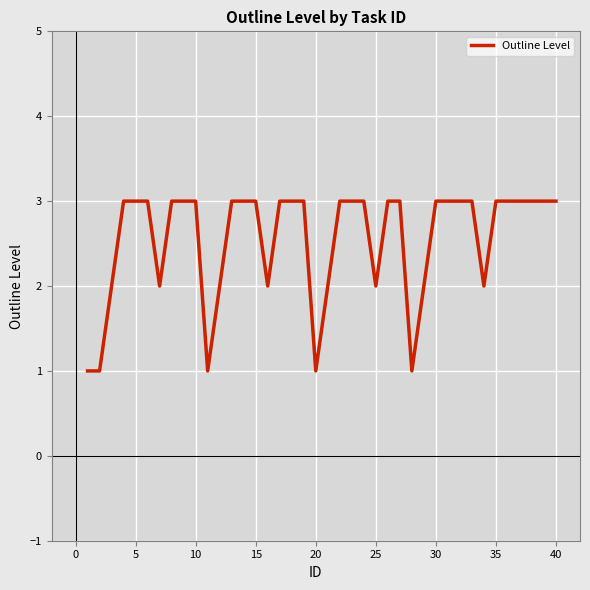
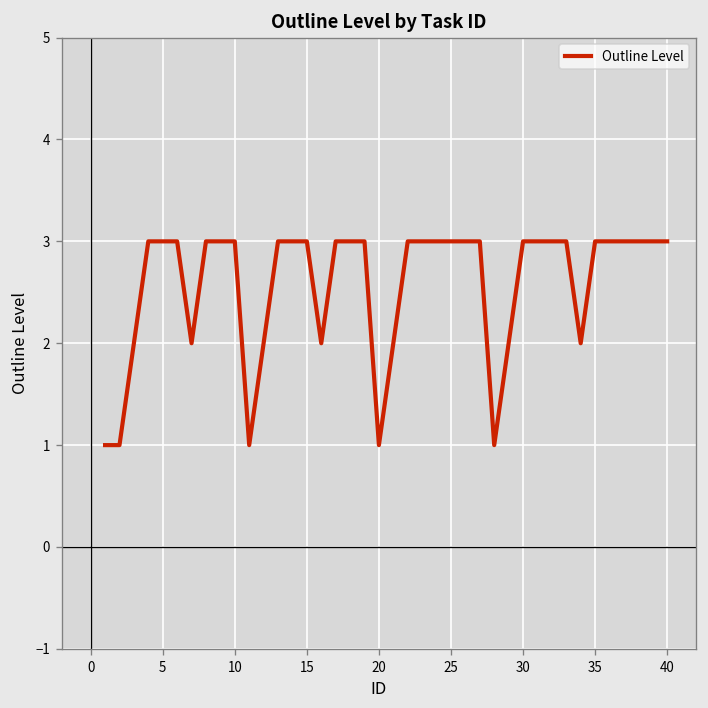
  {
    "5": 3,
    "10": 3,
    "15": 3,
    "20": 1,
-   "25": 2,
+   "25": 3,
    "30": 3,
    "35": 3,
    "40": 3
  }
